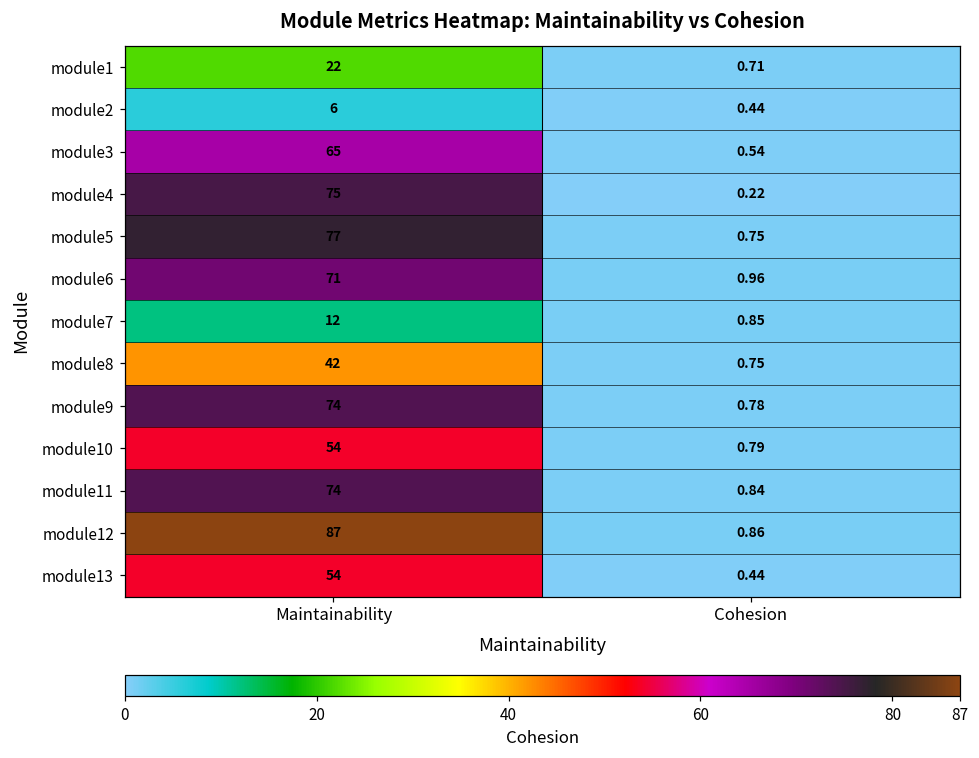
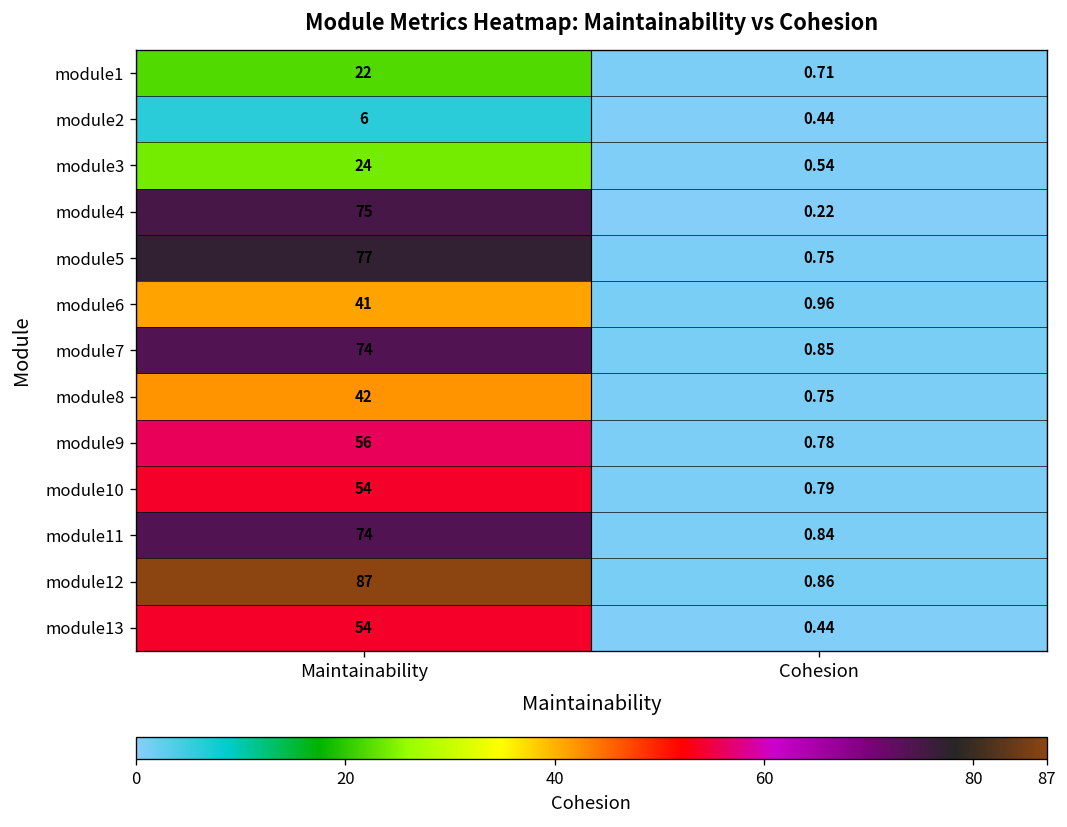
  {
    "module1": {
      "Maintainability": 22,
      "Cohesion": 0.71
    },
    "module2": {
      "Maintainability": 6,
      "Cohesion": 0.44
    },
    "module3": {
-     "Maintainability": 65,
+     "Maintainability": 24,
      "Cohesion": 0.54
    },
    "module4": {
      "Maintainability": 75,
      "Cohesion": 0.22
    },
    "module5": {
      "Maintainability": 77,
      "Cohesion": 0.75
    },
    "module6": {
-     "Maintainability": 71,
+     "Maintainability": 41,
      "Cohesion": 0.96
    },
    "module7": {
-     "Maintainability": 12,
+     "Maintainability": 74,
      "Cohesion": 0.85
    },
    "module8": {
      "Maintainability": 42,
      "Cohesion": 0.75
    },
    "module9": {
-     "Maintainability": 74,
+     "Maintainability": 56,
      "Cohesion": 0.78
    },
    "module10": {
      "Maintainability": 54,
      "Cohesion": 0.79
    },
    "module11": {
      "Maintainability": 74,
      "Cohesion": 0.84
    },
    "module12": {
      "Maintainability": 87,
      "Cohesion": 0.86
    },
    "module13": {
      "Maintainability": 54,
      "Cohesion": 0.44
    }
  }
